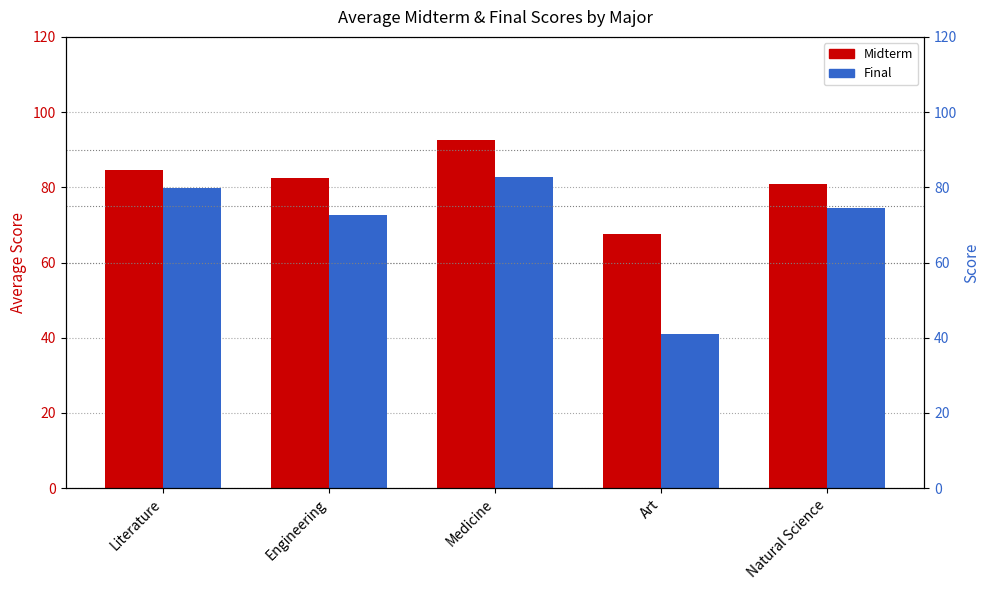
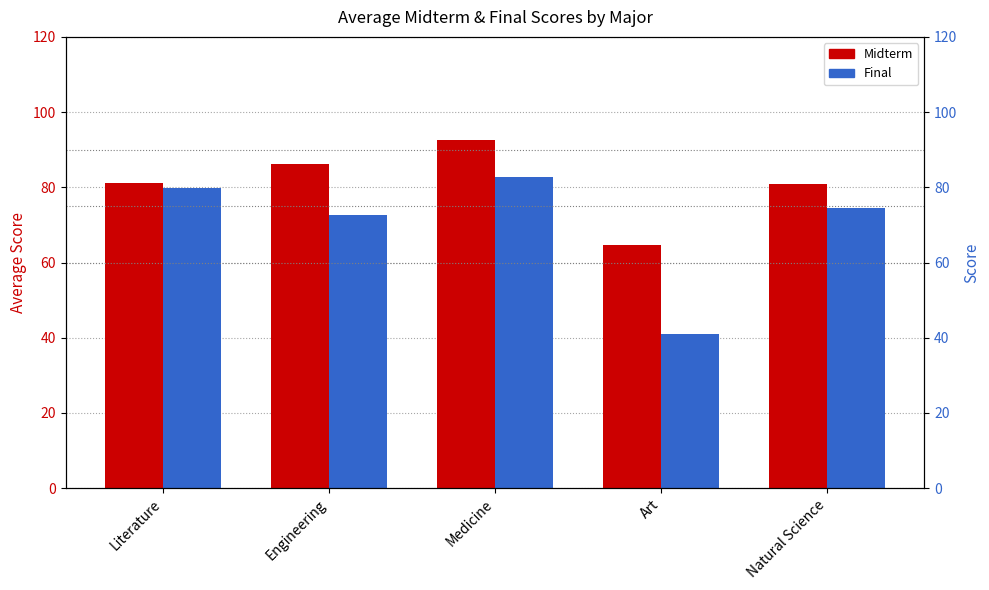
  {
    "Midterm": {
-     "Literature": 85,
-     "Engineering": 82,
+     "Literature": 81,
+     "Engineering": 86,
      "Medicine": 93,
-     "Art": 68,
+     "Art": 65,
      "Natural Science": 81
    },
    "Final": {
      "Literature": 80,
      "Engineering": 73,
      "Medicine": 83,
      "Art": 41,
      "Natural Science": 75
    }
  }
